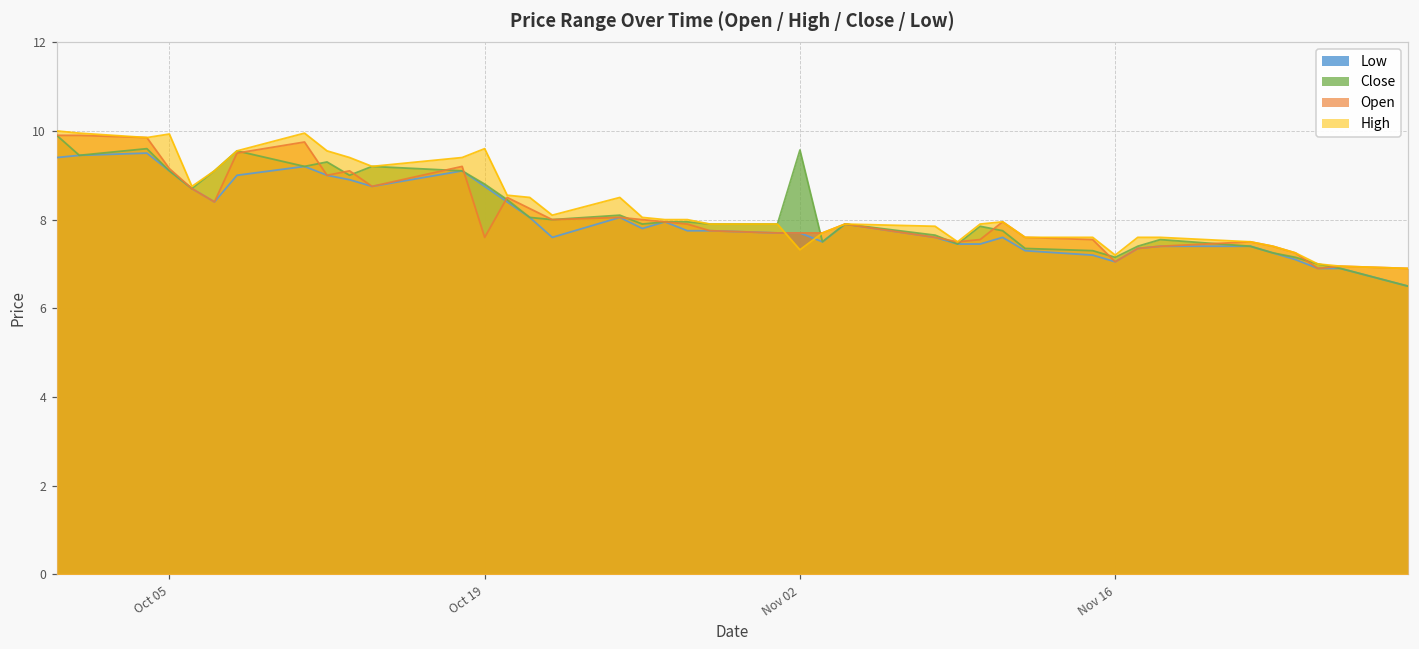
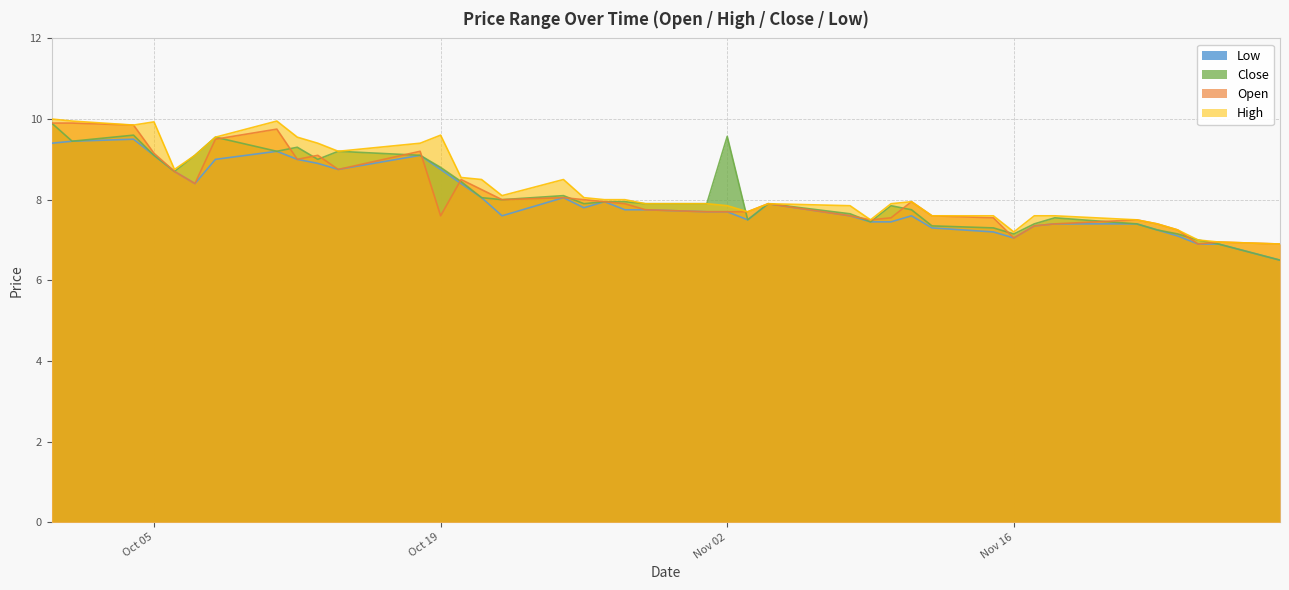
  {
    "Close": {
      "Nov 02": 9.6
    },
    "Open": {
      "Oct 19": 7.6
    },
    "High": {
      "Oct 05": 9.9,
      "Oct 19": 9.6,
-     "Nov 02": 7.3
+     "Nov 02": 7.9
    }
  }
